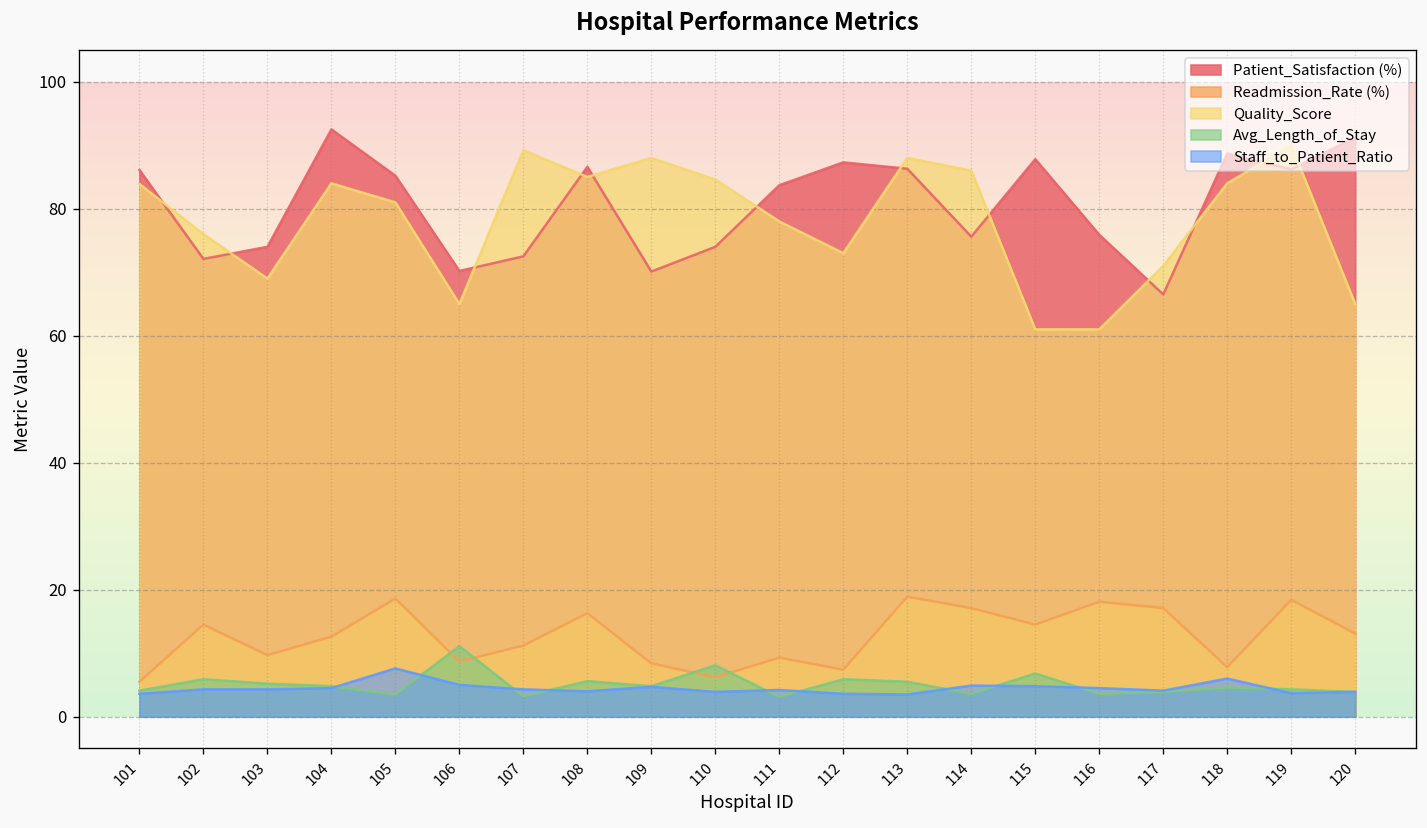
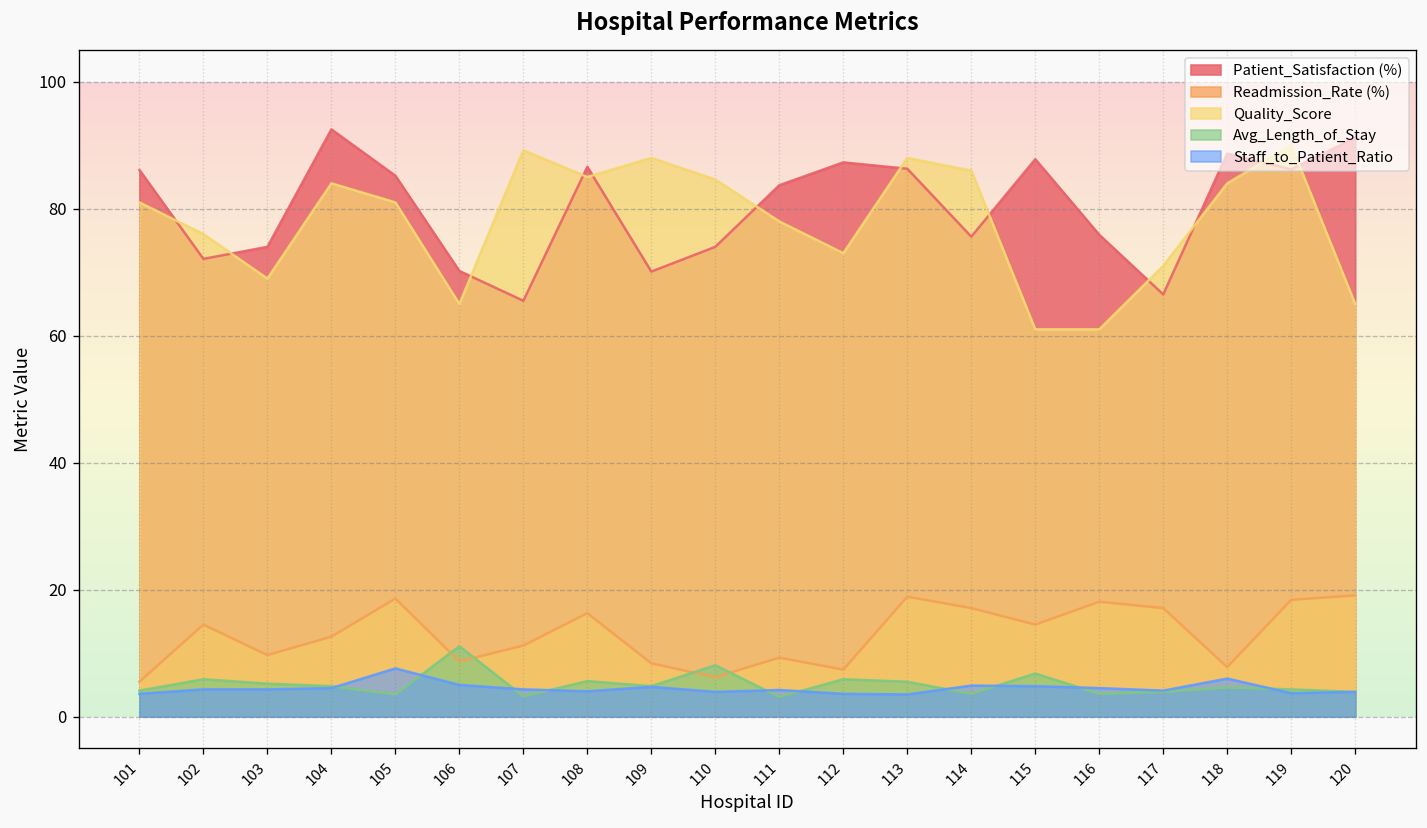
  {
    "Patient_Satisfaction (%)": {
      "101": 86,
      "102": 72,
      "103": 74,
      "104": 93,
      "105": 85,
      "106": 70,
-     "107": 73,
+     "107": 66,
      "108": 87,
      "109": 70,
      "110": 74,
      "111": 84,
      "112": 87,
      "113": 86,
      "114": 76,
      "115": 88,
      "116": 76,
      "117": 67
    },
    "Readmission_Rate (%)": {
      "101": 6,
      "102": 15,
      "103": 10,
      "104": 13,
      "105": 19,
      "106": 9,
      "107": 11,
      "108": 16,
      "109": 8,
      "110": 6,
      "111": 9,
      "112": 7,
      "113": 19,
      "114": 17,
      "115": 15,
      "116": 18,
      "117": 17,
      "118": 8,
      "119": 18,
-     "120": 13
+     "120": 19
    },
    "Quality_Score": {
-     "101": 84,
+     "101": 81,
      "102": 76,
      "103": 69,
      "104": 84,
      "105": 81,
      "106": 65,
      "107": 89,
      "108": 85,
      "109": 88,
      "110": 85,
      "111": 78,
      "112": 73,
      "113": 88,
      "114": 86,
      "115": 61,
      "116": 61,
      "117": 71,
      "118": 84,
      "120": 65
    },
    "Avg_Length_of_Stay": {
      "101": 4,
      "102": 6,
      "103": 5,
      "105": 4,
      "106": 11,
      "107": 3,
      "108": 6,
      "110": 8,
      "111": 3,
      "112": 6,
      "113": 6,
      "114": 4,
      "115": 7,
      "116": 4,
      "118": 5,
      "119": 4
    },
    "Staff_to_Patient_Ratio": {
      "101": 4,
      "102": 4,
      "103": 4,
      "105": 8,
      "106": 5,
      "107": 4,
      "108": 4,
      "110": 4,
      "111": 4,
      "112": 4,
      "113": 4,
      "114": 5,
      "115": 5,
      "116": 5,
      "118": 6,
      "119": 4
    }
  }
